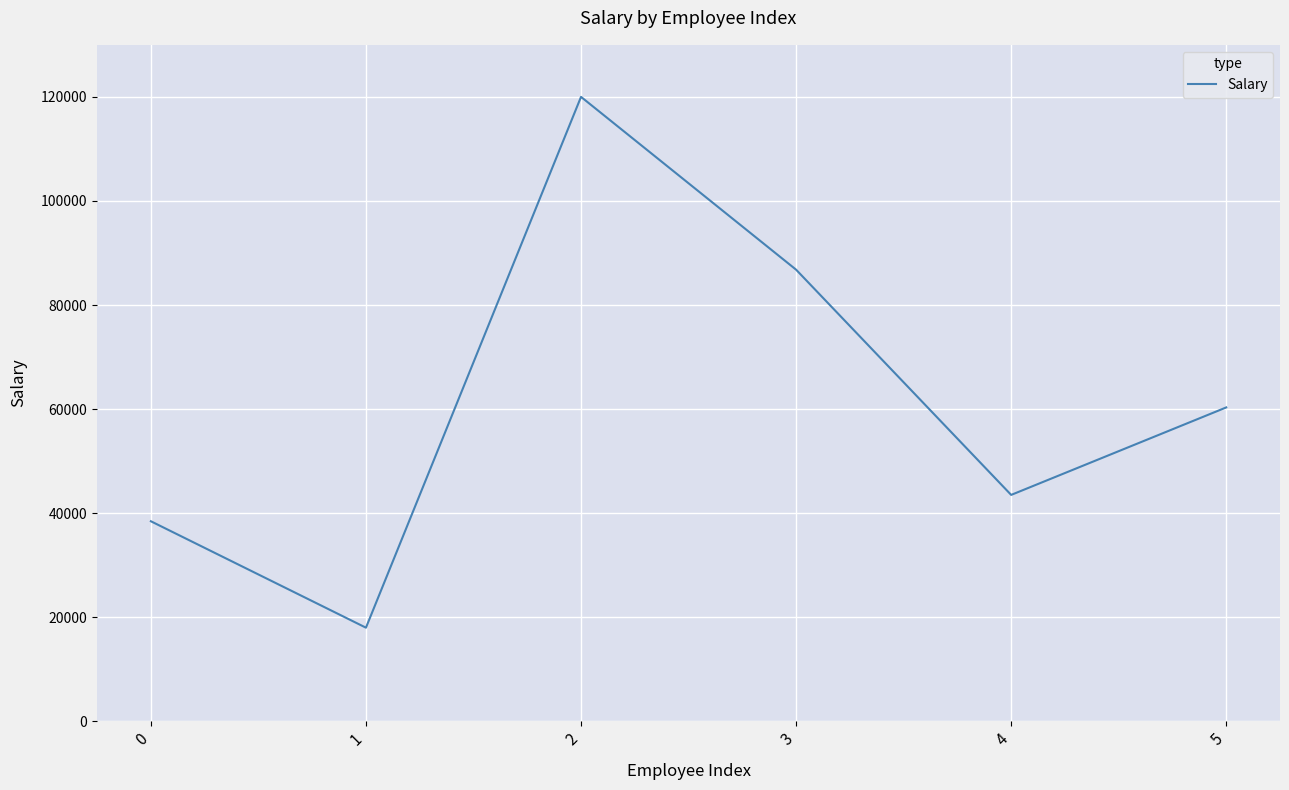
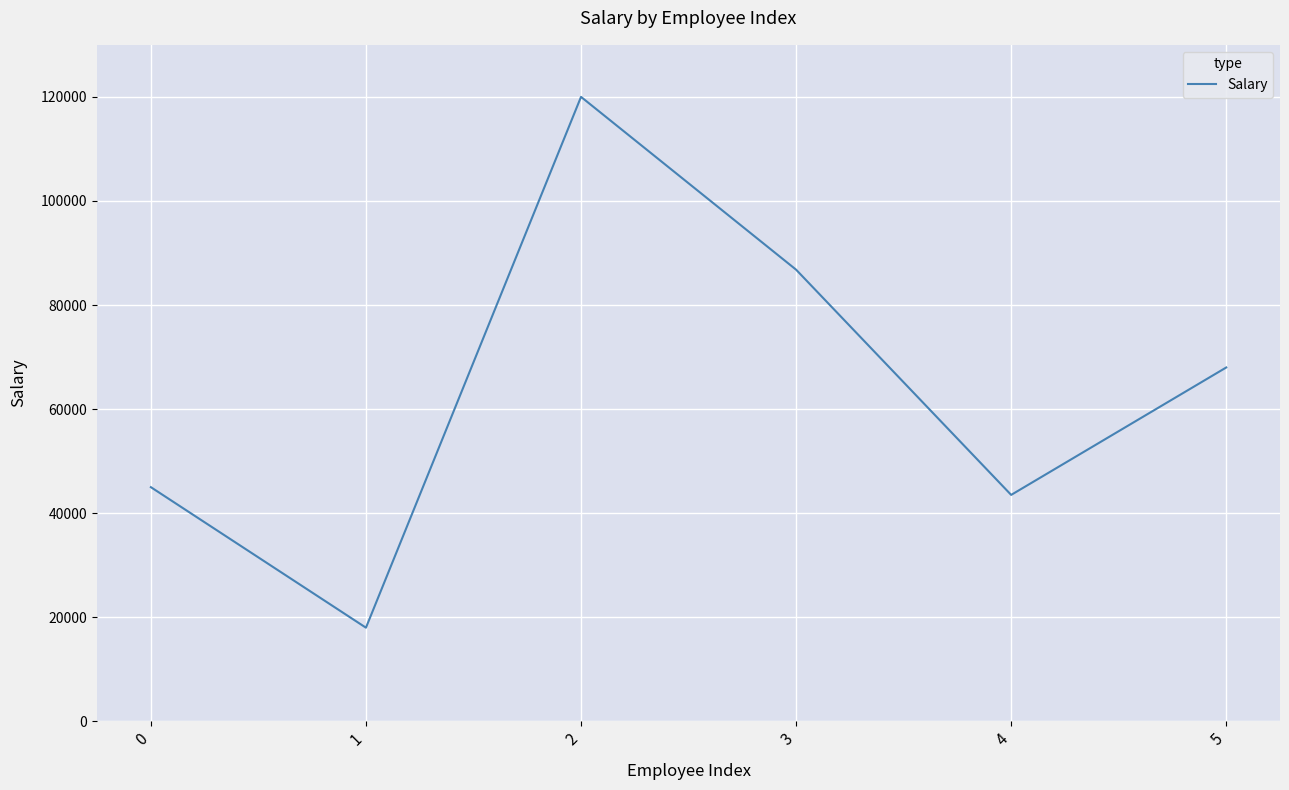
  {
-   "0": 38000,
+   "0": 45000,
    "1": 18000,
    "2": 120000,
    "3": 87000,
    "4": 44000,
-   "5": 60000
+   "5": 68000
  }
